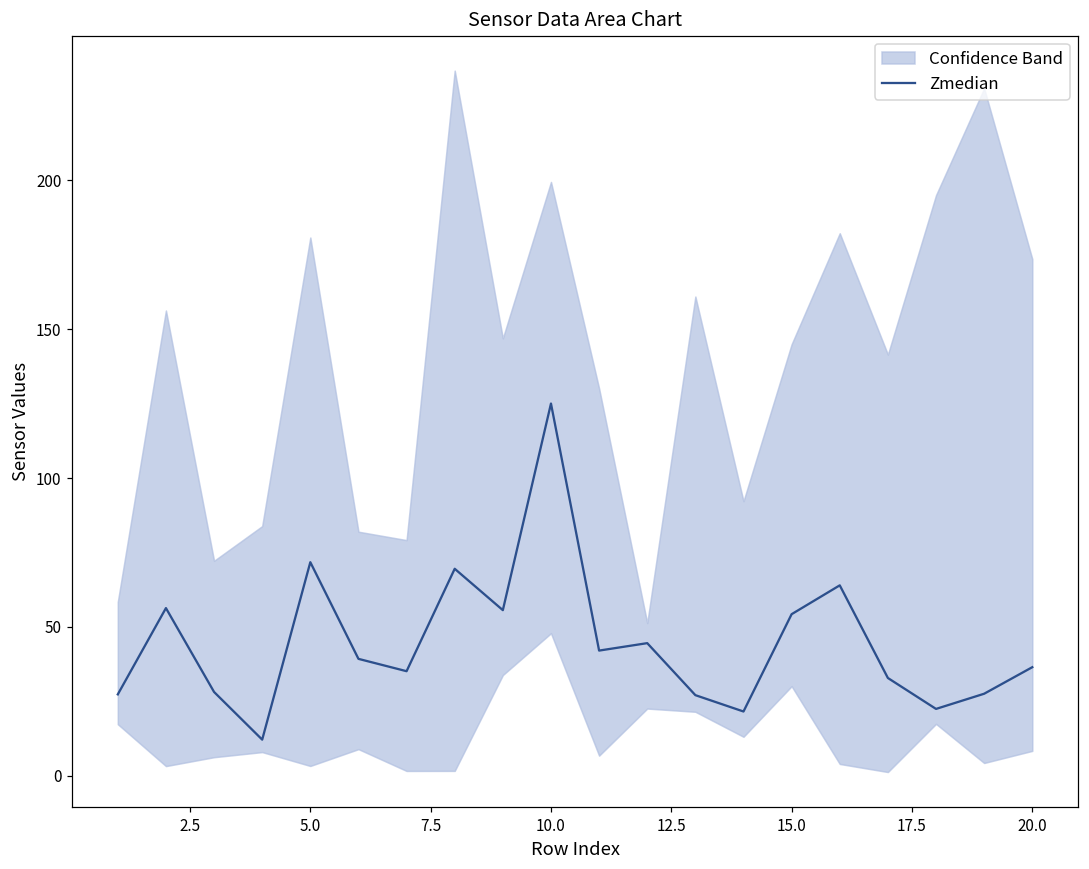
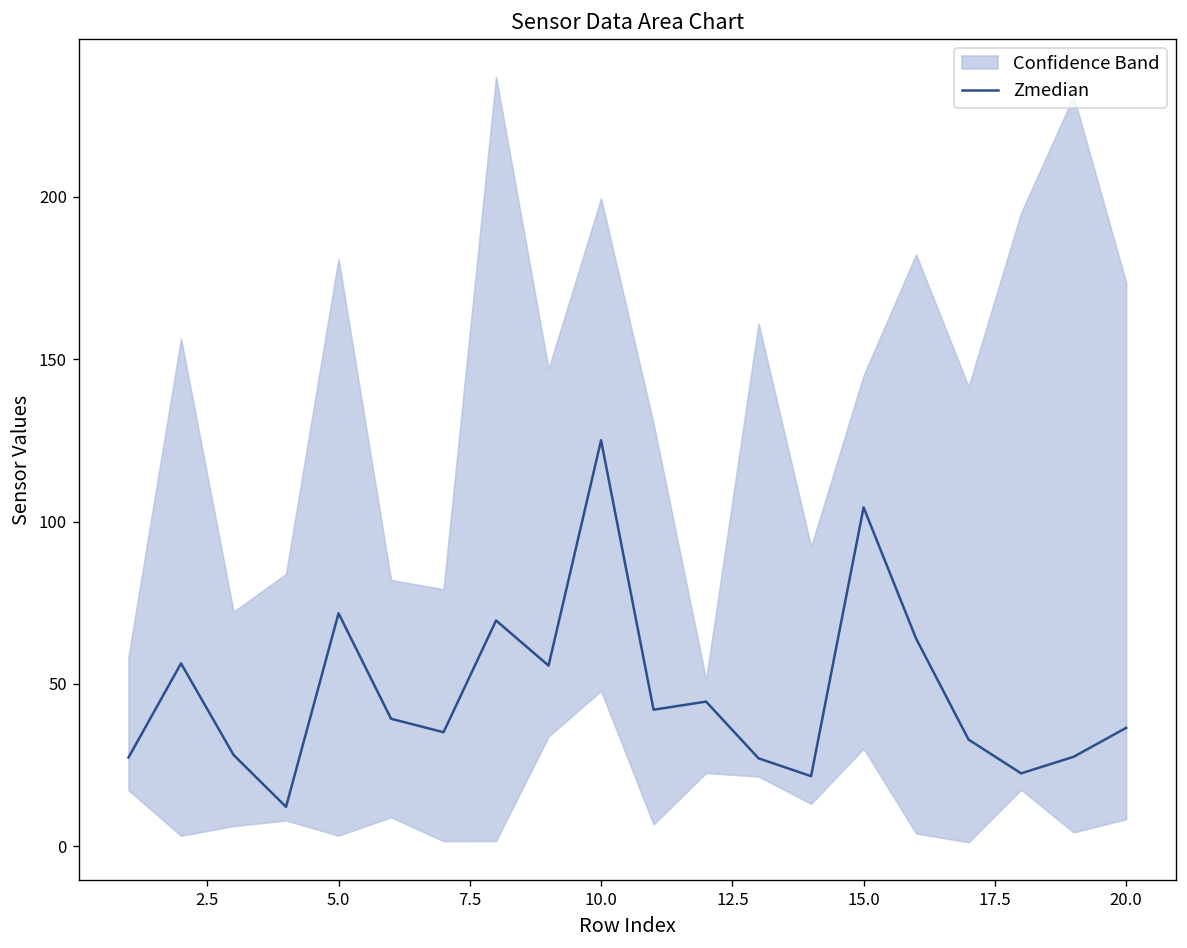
  {
    "Zmedian": {
      "5.0": 72,
      "10.0": 125,
-     "15.0": 54,
+     "15.0": 104,
      "20.0": 36
    }
  }
